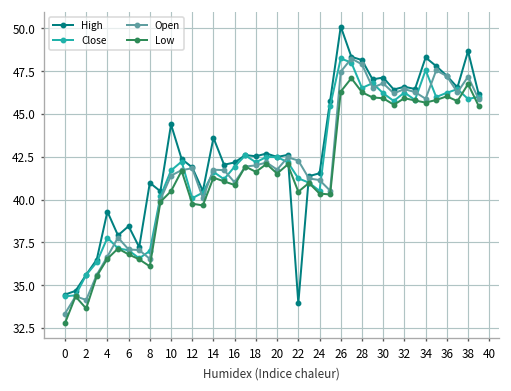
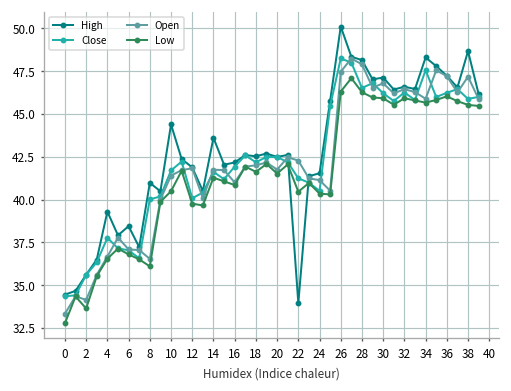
  {
    "High": {
      "4": 39.3,
      "6": 38.5,
      "8": 41.0,
      "10": 44.4,
      "14": 43.6,
      "16": 42.2,
      "18": 42.5,
      "22": 34.0,
      "24": 41.5,
      "26": 50.1,
      "28": 48.2,
      "30": 47.1,
      "34": 48.3,
      "38": 48.7
    },
    "Close": {
      "4": 37.8,
-     "8": 37.0,
+     "8": 40.0,
      "10": 41.7,
      "12": 40.1,
      "16": 41.9,
      "18": 42.2,
      "22": 41.2,
      "26": 48.2,
      "28": 46.5,
      "30": 46.2,
      "32": 46.3,
      "34": 47.6,
      "36": 46.2,
      "38": 45.9
    },
    "Open": {
      "0": 33.3,
      "2": 34.1,
      "8": 36.5,
      "10": 41.4,
      "18": 42.0,
      "20": 41.8,
      "22": 42.3,
      "24": 41.1,
      "26": 47.5,
      "28": 47.9,
      "30": 46.8,
      "34": 45.9,
      "38": 47.2
    },
    "Low": {
      "0": 32.8,
      "2": 33.6,
      "6": 36.8,
      "8": 36.1,
      "10": 40.5,
      "12": 39.8,
      "14": 41.3,
      "18": 41.6,
      "20": 41.5,
      "22": 40.5,
      "26": 46.3,
      "28": 46.3,
      "30": 45.9,
      "32": 45.9,
      "34": 45.7,
      "36": 46.0,
-     "38": 46.8
+     "38": 45.5
    }
  }
